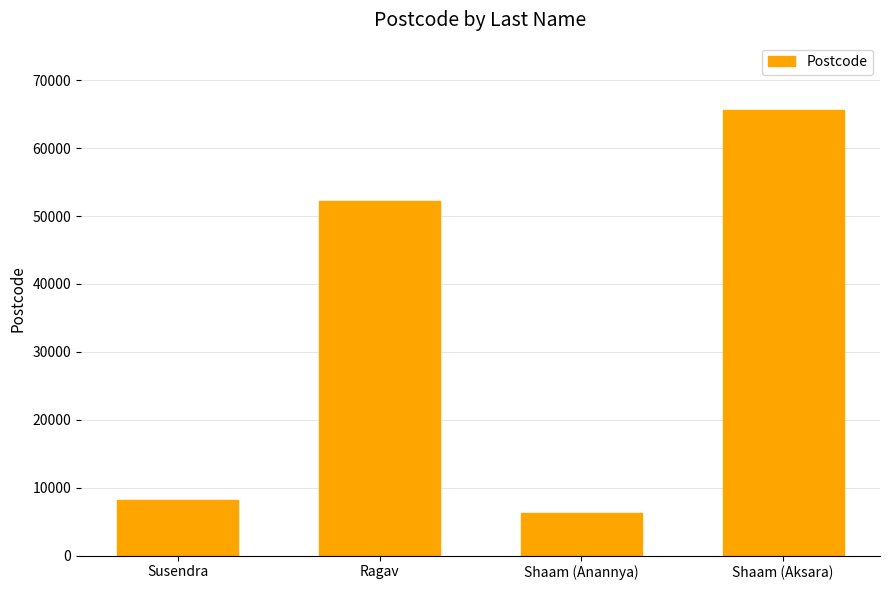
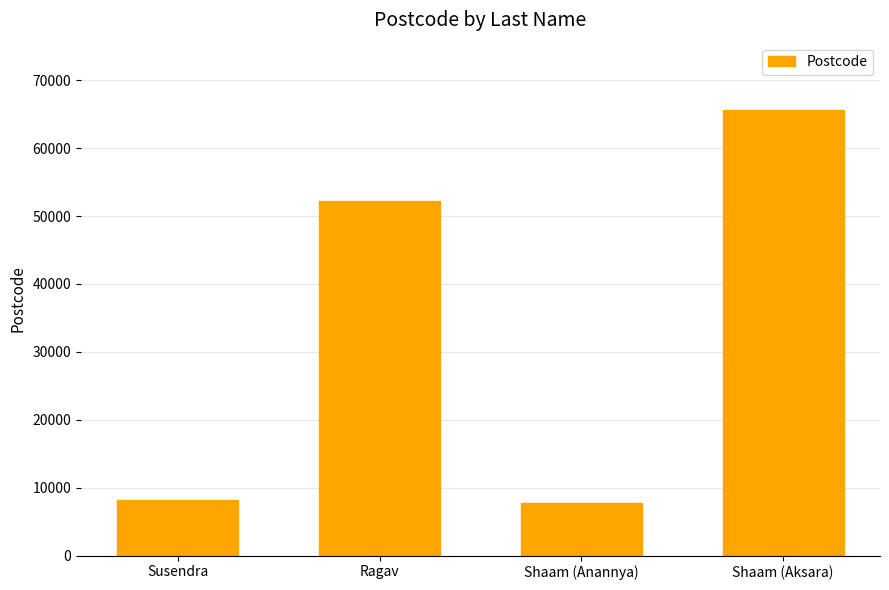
  {
    "Susendra": 8000,
    "Ragav": 52000,
-   "Shaam (Anannya)": 6000,
+   "Shaam (Anannya)": 8000,
    "Shaam (Aksara)": 66000
  }
